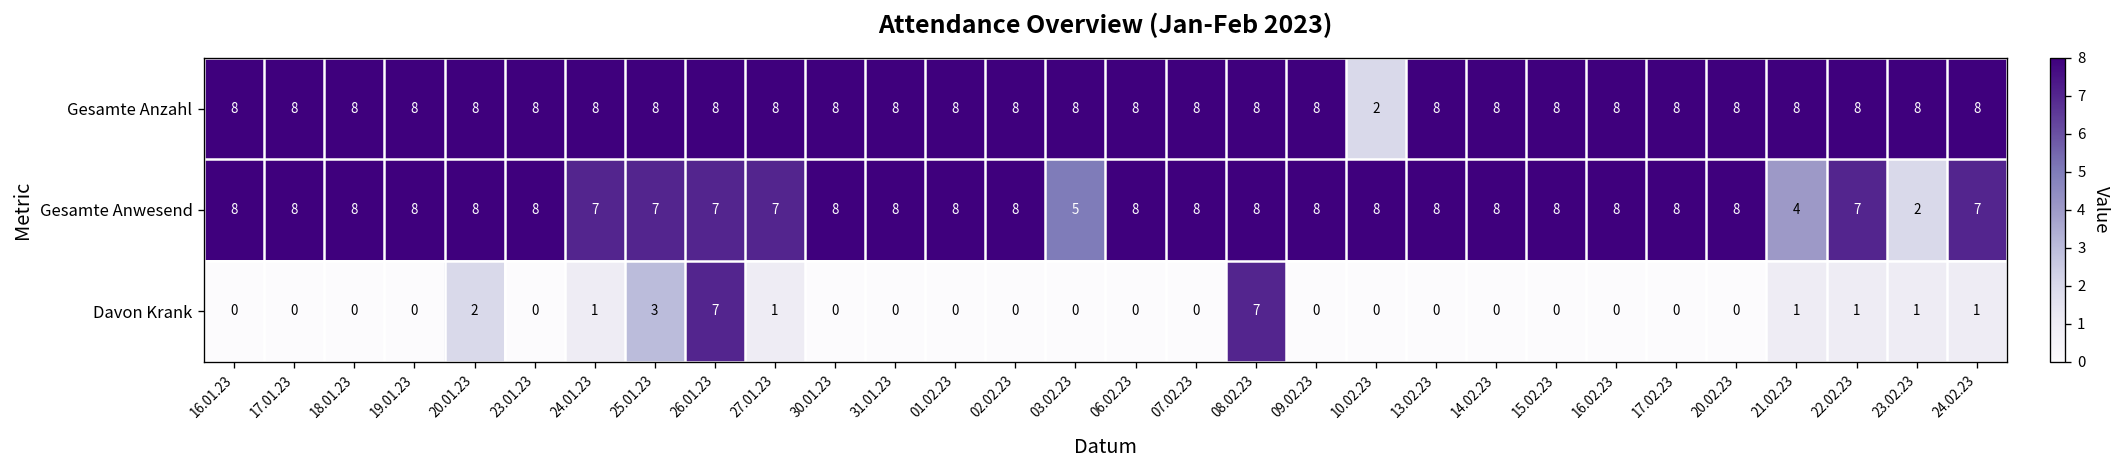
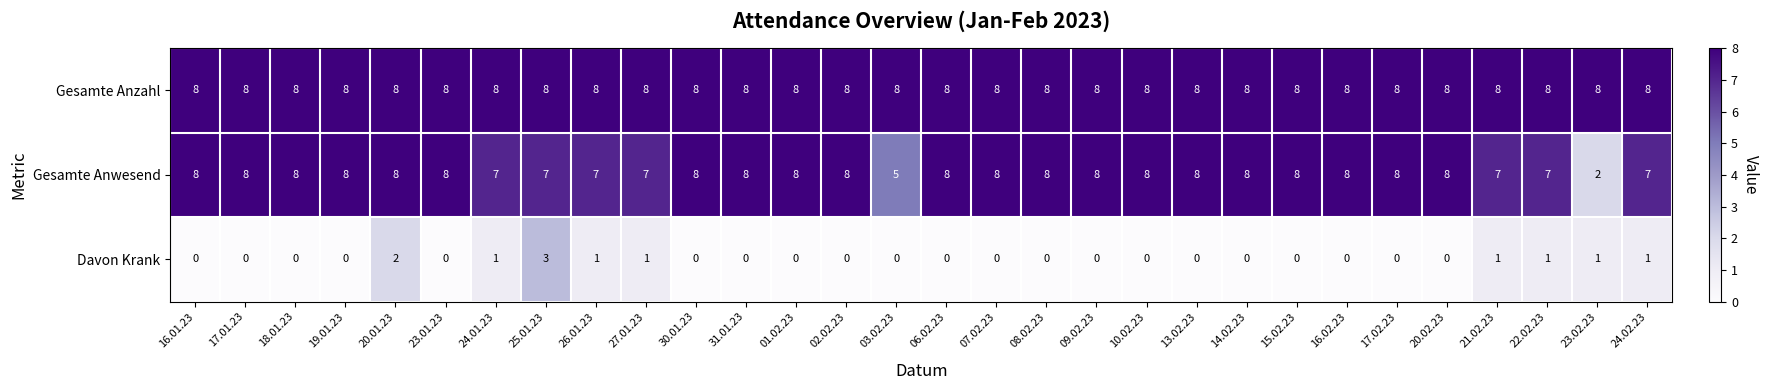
  {
    "Gesamte Anzahl": {
      "16.01.23": 8,
      "17.01.23": 8,
      "18.01.23": 8,
      "19.01.23": 8,
      "20.01.23": 8,
      "23.01.23": 8,
      "24.01.23": 8,
      "25.01.23": 8,
      "26.01.23": 8,
      "27.01.23": 8,
      "30.01.23": 8,
      "31.01.23": 8,
      "01.02.23": 8,
      "02.02.23": 8,
      "03.02.23": 8,
      "06.02.23": 8,
      "07.02.23": 8,
      "08.02.23": 8,
      "09.02.23": 8,
-     "10.02.23": 2,
+     "10.02.23": 8,
      "13.02.23": 8,
      "14.02.23": 8,
      "15.02.23": 8,
      "16.02.23": 8,
      "17.02.23": 8,
      "20.02.23": 8,
      "21.02.23": 8,
      "22.02.23": 8,
      "23.02.23": 8,
      "24.02.23": 8
    },
    "Gesamte Anwesend": {
      "16.01.23": 8,
      "17.01.23": 8,
      "18.01.23": 8,
      "19.01.23": 8,
      "20.01.23": 8,
      "23.01.23": 8,
      "24.01.23": 7,
      "25.01.23": 7,
      "26.01.23": 7,
      "27.01.23": 7,
      "30.01.23": 8,
      "31.01.23": 8,
      "01.02.23": 8,
      "02.02.23": 8,
      "03.02.23": 5,
      "06.02.23": 8,
      "07.02.23": 8,
      "08.02.23": 8,
      "09.02.23": 8,
      "10.02.23": 8,
      "13.02.23": 8,
      "14.02.23": 8,
      "15.02.23": 8,
      "16.02.23": 8,
      "17.02.23": 8,
      "20.02.23": 8,
-     "21.02.23": 4,
+     "21.02.23": 7,
      "22.02.23": 7,
      "23.02.23": 2,
      "24.02.23": 7
    },
    "Davon Krank": {
      "16.01.23": 0,
      "17.01.23": 0,
      "18.01.23": 0,
      "19.01.23": 0,
      "20.01.23": 2,
      "23.01.23": 0,
      "24.01.23": 1,
      "25.01.23": 3,
-     "26.01.23": 7,
+     "26.01.23": 1,
      "27.01.23": 1,
      "30.01.23": 0,
      "31.01.23": 0,
      "01.02.23": 0,
      "02.02.23": 0,
      "03.02.23": 0,
      "06.02.23": 0,
      "07.02.23": 0,
-     "08.02.23": 7,
+     "08.02.23": 0,
      "09.02.23": 0,
      "10.02.23": 0,
      "13.02.23": 0,
      "14.02.23": 0,
      "15.02.23": 0,
      "16.02.23": 0,
      "17.02.23": 0,
      "20.02.23": 0,
      "21.02.23": 1,
      "22.02.23": 1,
      "23.02.23": 1,
      "24.02.23": 1
    }
  }
